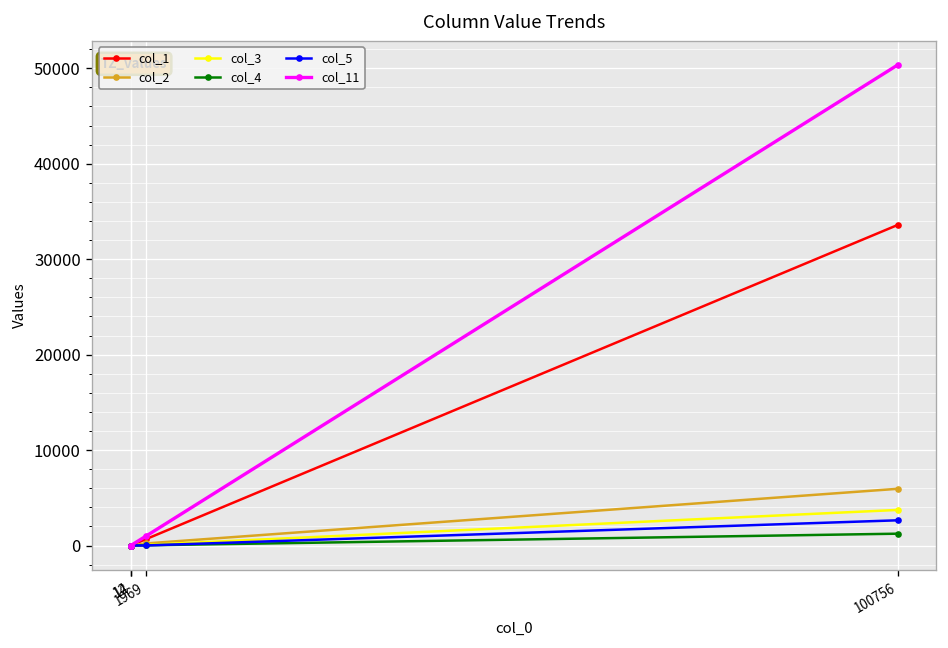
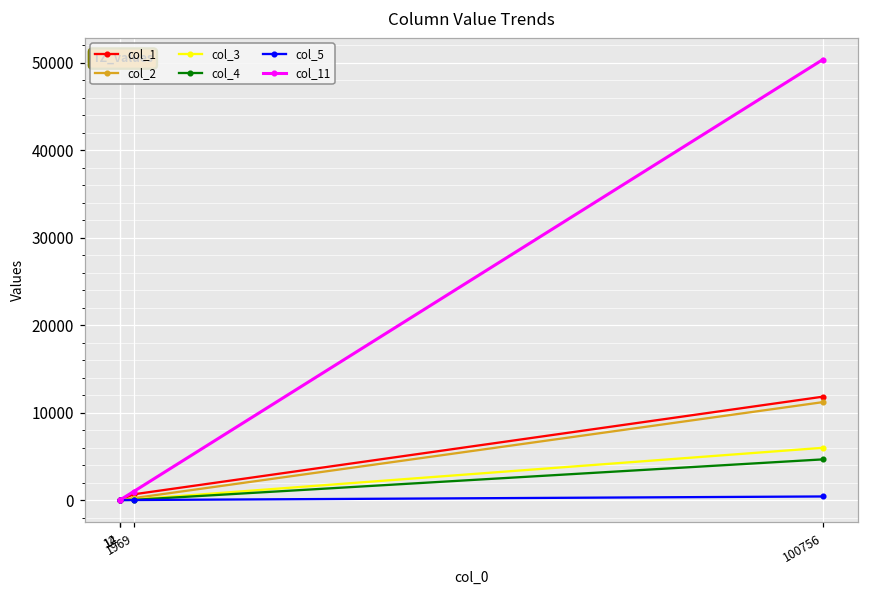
  {
    "col_1": {
-     "100756": 34000
+     "100756": 12000
    },
    "col_2": {
-     "100756": 6000
+     "100756": 11000
    },
    "col_3": {
-     "100756": 4000
+     "100756": 6000
    },
    "col_4": {
-     "100756": 1000
+     "100756": 5000
    },
    "col_5": {
-     "100756": 3000
+     "100756": 0
    },
    "col_11": {
      "100756": 50000
    }
  }
